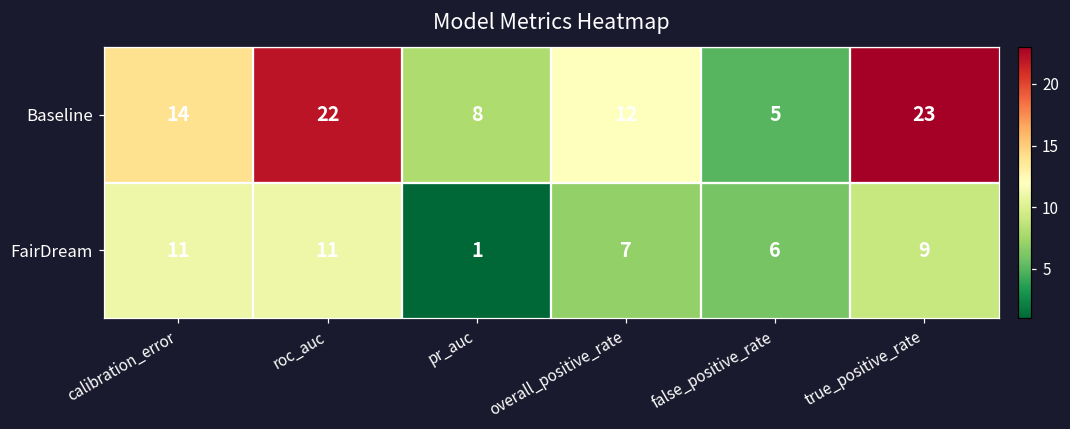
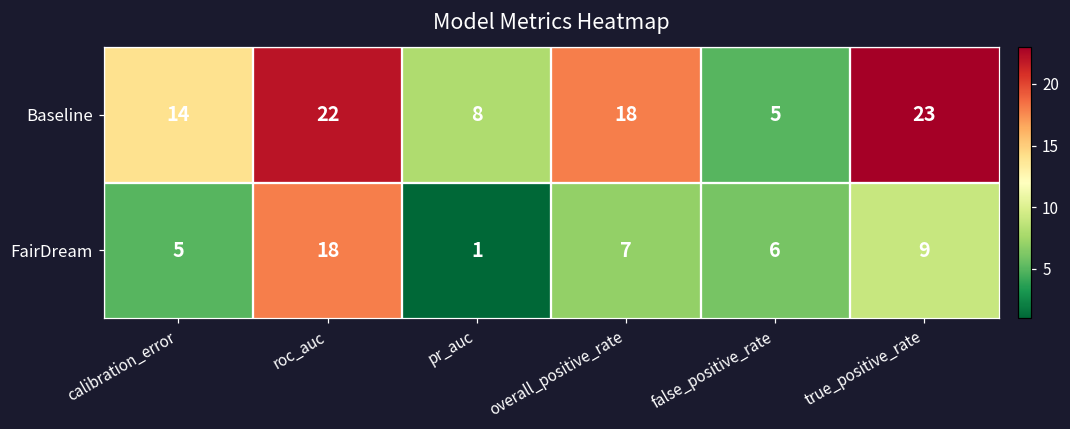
  {
    "Baseline": {
      "calibration_error": 14,
      "roc_auc": 22,
      "pr_auc": 8,
-     "overall_positive_rate": 12,
+     "overall_positive_rate": 18,
      "false_positive_rate": 5,
      "true_positive_rate": 23
    },
    "FairDream": {
-     "calibration_error": 11,
-     "roc_auc": 11,
+     "calibration_error": 5,
+     "roc_auc": 18,
      "pr_auc": 1,
      "overall_positive_rate": 7,
      "false_positive_rate": 6,
      "true_positive_rate": 9
    }
  }
